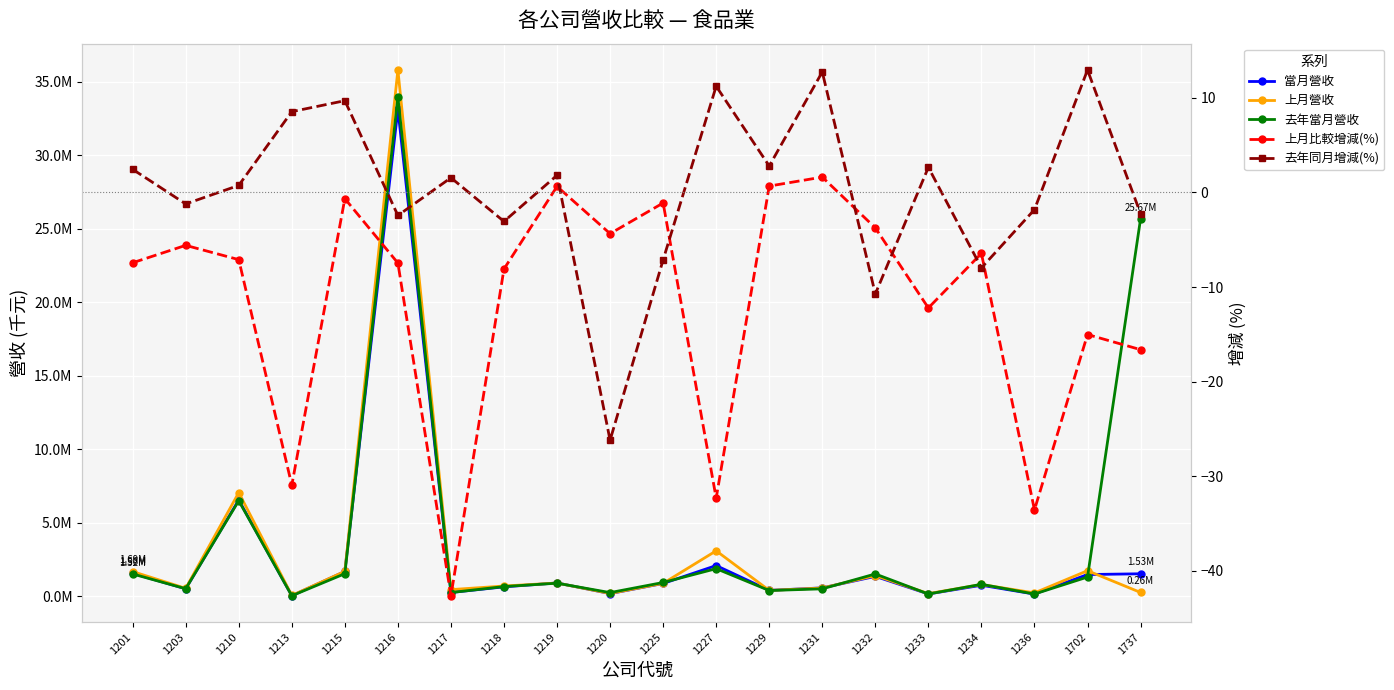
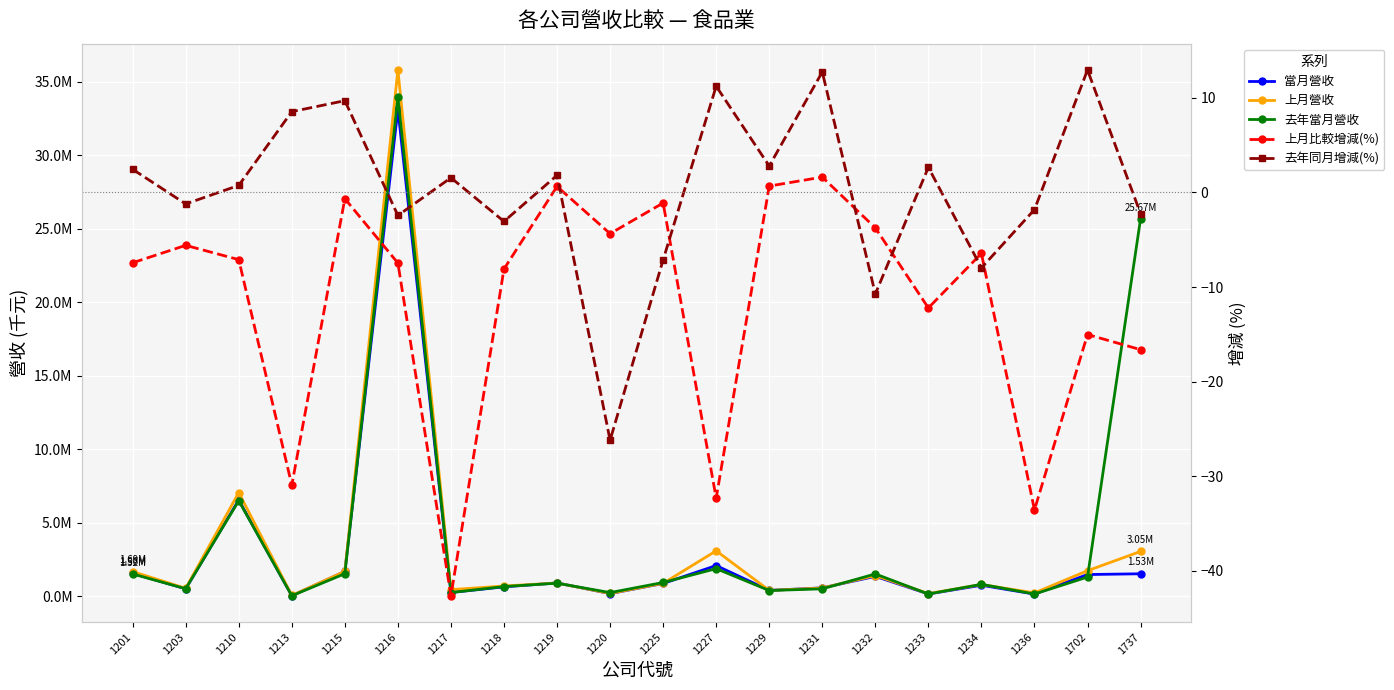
  {
    "當月營收": {
      "1737": "1.53M"
    },
    "上月營收": {
-     "1737": "0.26M"
+     "1737": "3.05M"
    }
  }
